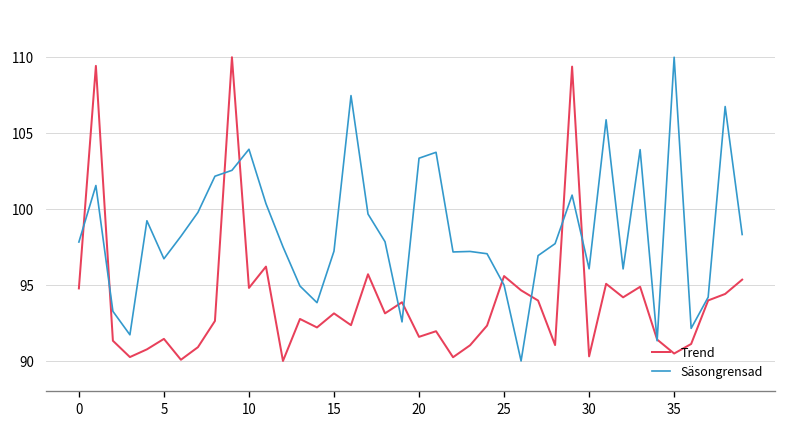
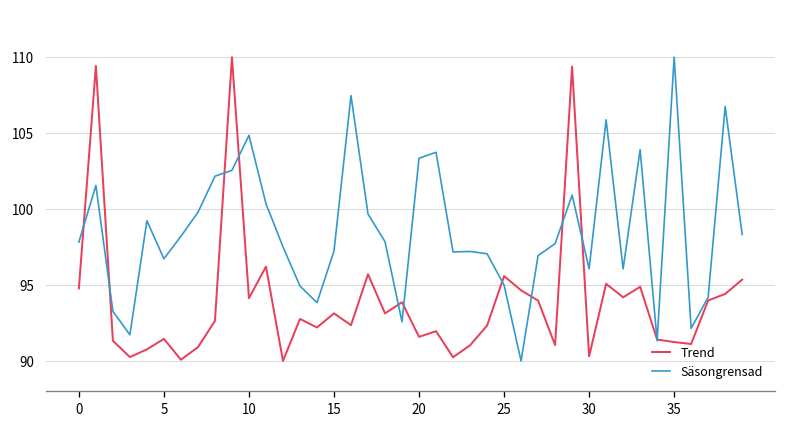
  {
    "Trend": {
      "0": 94.8,
      "5": 91.5,
-     "10": 94.8,
+     "10": 94.1,
      "15": 93.1,
      "20": 91.6,
      "25": 95.6,
      "30": 90.3,
-     "35": 90.5
+     "35": 91.2
    },
    "Säsongrensad": {
      "0": 97.8,
      "5": 96.7,
-     "10": 103.9,
+     "10": 104.9,
      "15": 97.2,
      "20": 103.4,
      "25": 95.0,
      "30": 96.1,
      "35": 110.0
    }
  }
